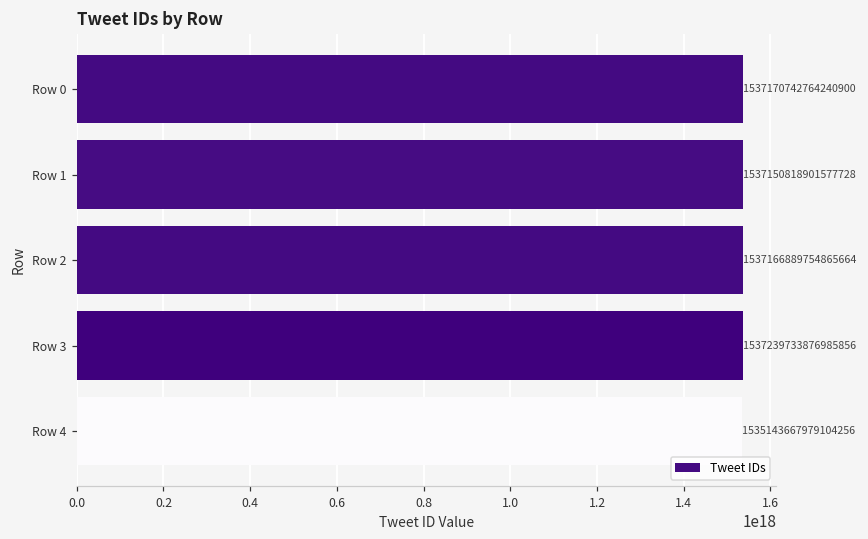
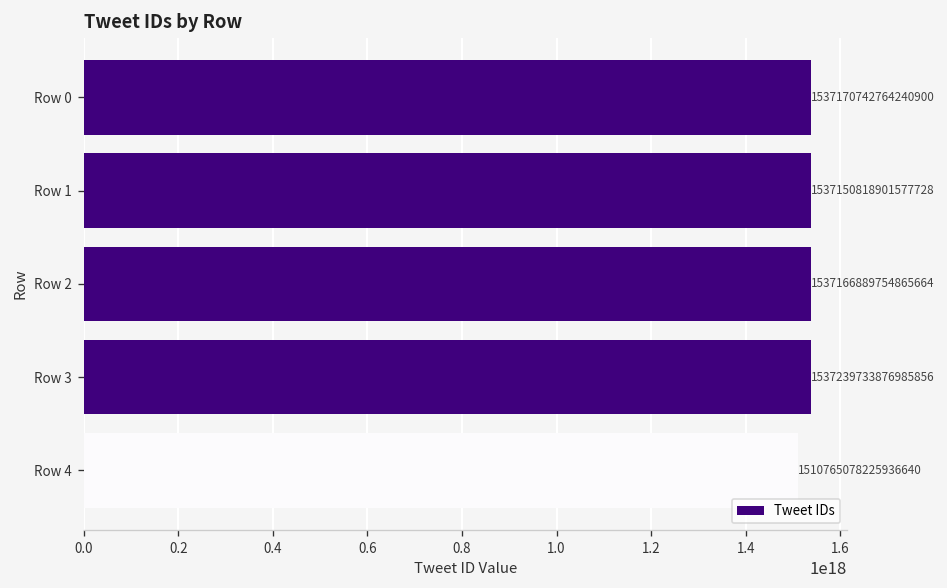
  {
    "Row 0": 1537170742764240900,
    "Row 1": 1537150818901577728,
    "Row 2": 1537166889754865664,
    "Row 3": 1537239733876985856,
-   "Row 4": 1535143667979104256
+   "Row 4": 1510765078225936640
  }
